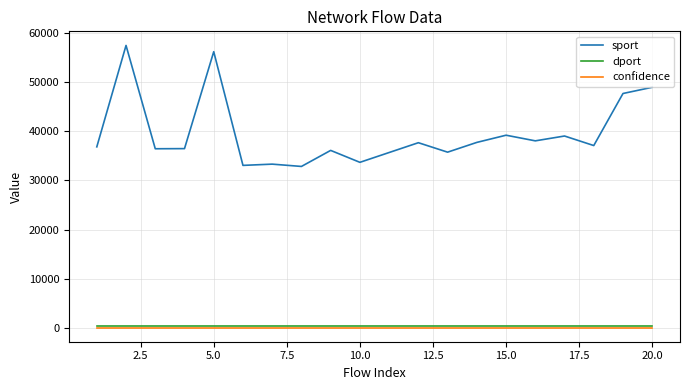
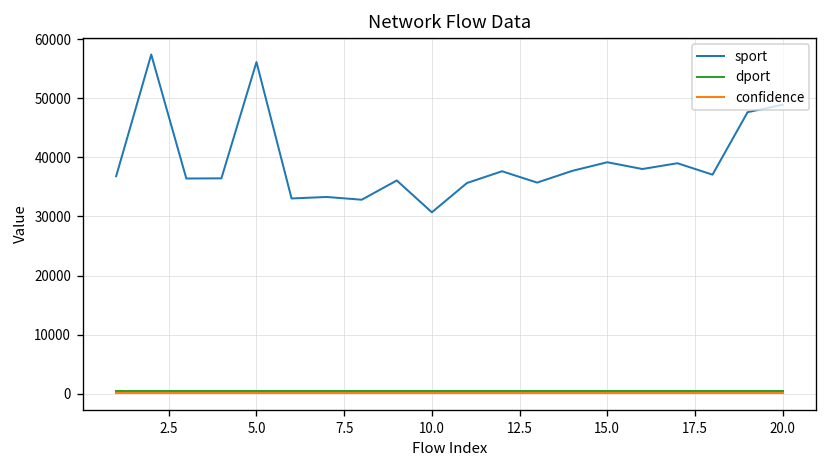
  {
    "sport": {
      "5.0": 56000,
-     "10.0": 34000,
+     "10.0": 31000,
      "15.0": 39000,
      "20.0": 49000
    }
  }
